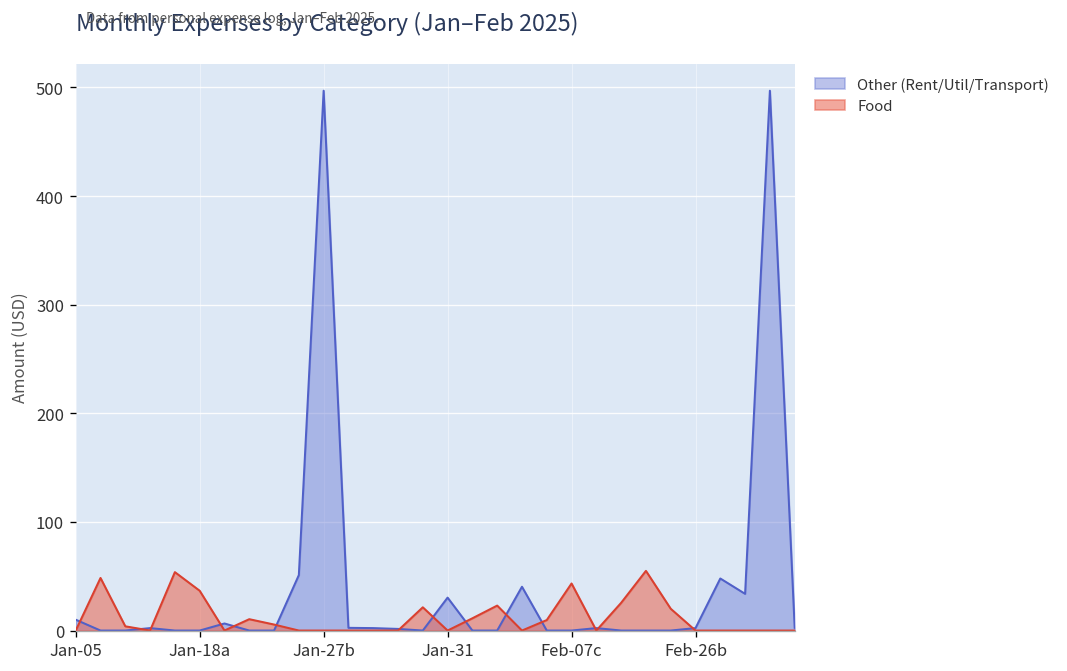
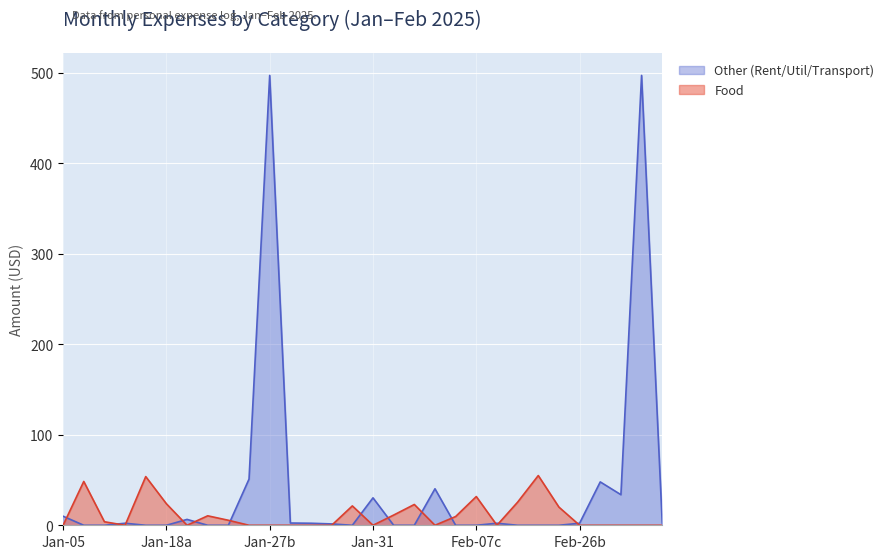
  {
    "Other (Rent/Util/Transport)": {
      "Jan-05": 10,
      "Jan-18a": 0,
      "Jan-27b": 500,
      "Jan-31": 30,
      "Feb-07c": 0
    },
    "Food": {
      "Jan-05": 0,
-     "Jan-18a": 40,
+     "Jan-18a": 20,
      "Jan-27b": 0,
      "Jan-31": 0,
-     "Feb-07c": 40
+     "Feb-07c": 30
    }
  }
